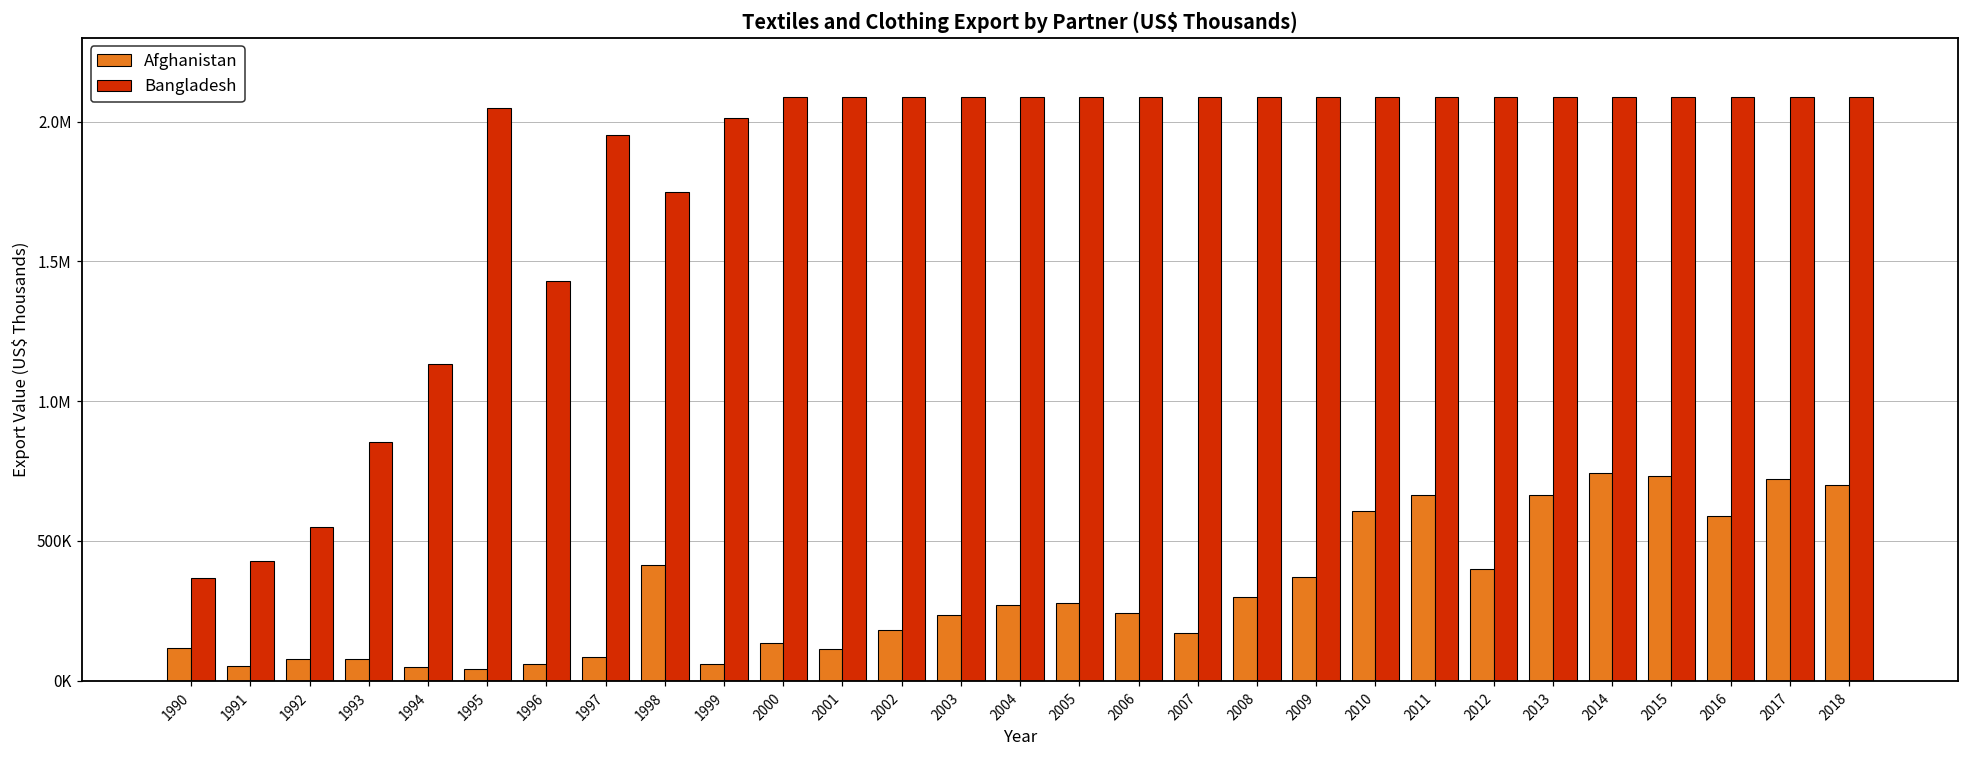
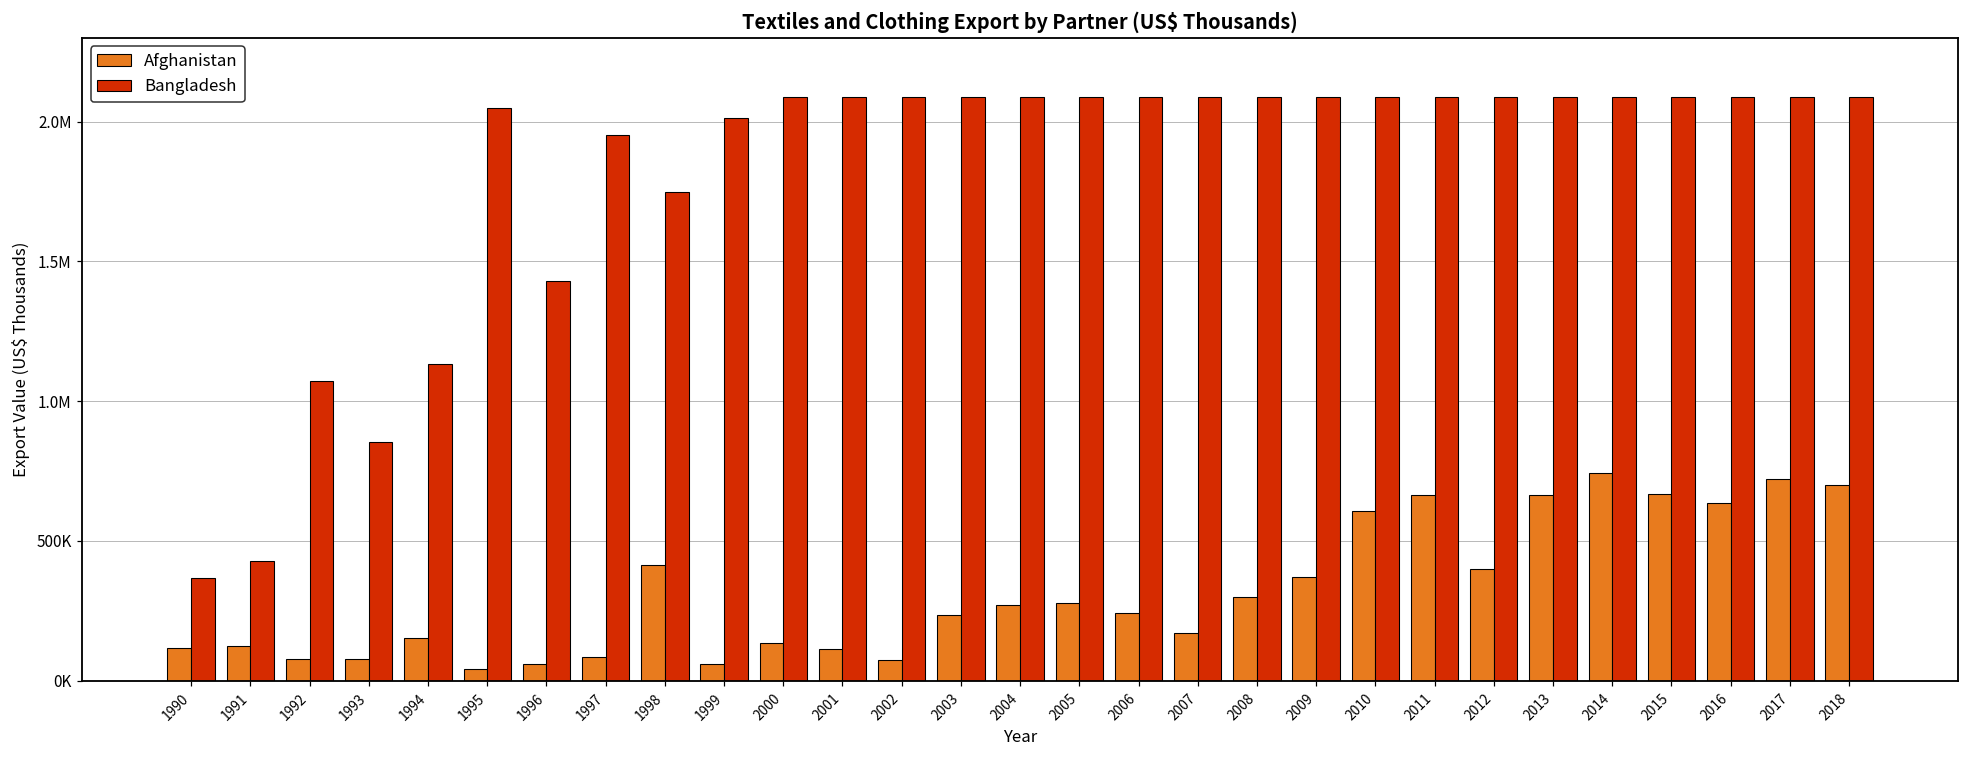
  {
    "Afghanistan": {
      "1990": 120000,
-     "1991": 50000,
+     "1991": 120000,
      "1992": 80000,
      "1993": 80000,
-     "1994": 50000,
+     "1994": 150000,
      "1995": 40000,
      "1996": 60000,
      "1997": 80000,
      "1998": 410000,
      "1999": 60000,
      "2000": 130000,
      "2001": 110000,
-     "2002": 180000,
+     "2002": 70000,
      "2003": 230000,
      "2004": 270000,
      "2005": 280000,
      "2006": 240000,
      "2007": 170000,
      "2008": 300000,
      "2009": 370000,
      "2010": 610000,
      "2011": 660000,
      "2012": 400000,
      "2013": 670000,
      "2014": 740000,
-     "2015": 730000,
-     "2016": 590000,
+     "2015": 670000,
+     "2016": 630000,
      "2017": 720000,
      "2018": 700000
    },
    "Bangladesh": {
      "1990": 370000,
      "1991": 430000,
-     "1992": 550000,
+     "1992": 1070000,
      "1993": 850000,
      "1994": 1130000,
      "1995": 2050000,
      "1996": 1430000,
      "1997": 1950000,
      "1998": 1750000,
      "1999": 2010000,
      "2000": 2090000,
      "2001": 2090000,
      "2002": 2090000,
      "2003": 2090000,
      "2004": 2090000,
      "2005": 2090000,
      "2006": 2090000,
      "2007": 2090000,
      "2008": 2090000,
      "2009": 2090000,
      "2010": 2090000,
      "2011": 2090000,
      "2012": 2090000,
      "2013": 2090000,
      "2014": 2090000,
      "2015": 2090000,
      "2016": 2090000,
      "2017": 2090000,
      "2018": 2090000
    }
  }
